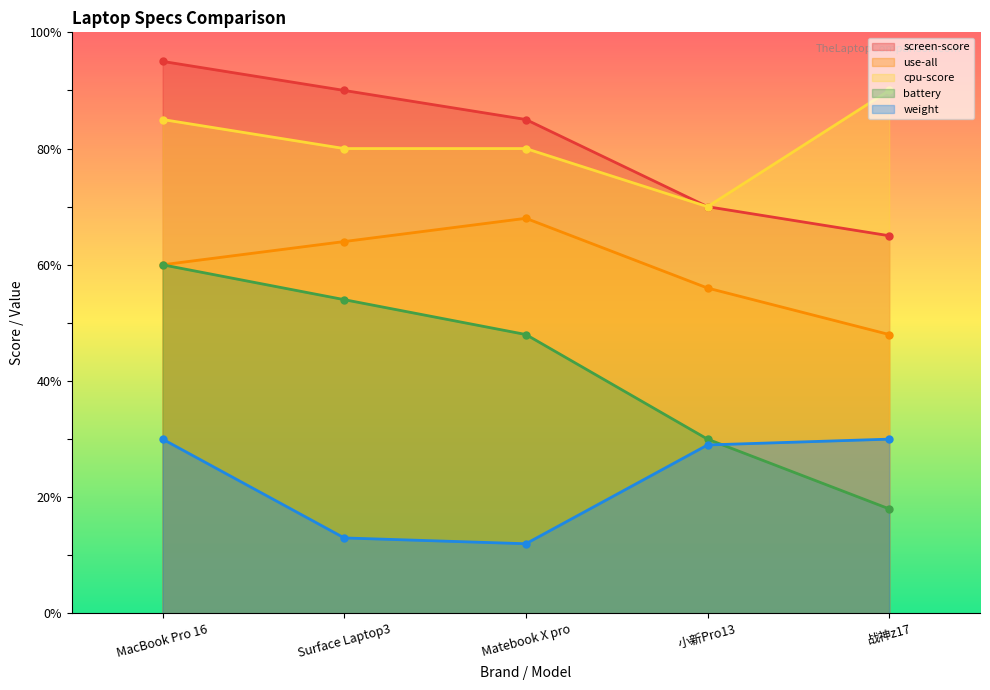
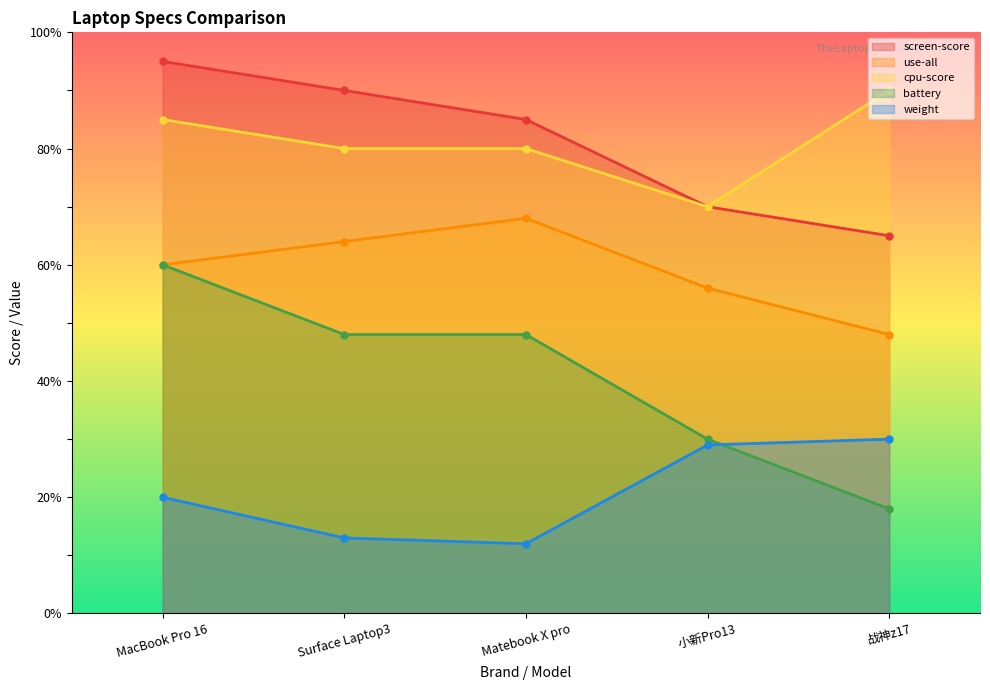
  {
    "battery": {
-     "Surface Laptop3": "54%",
+     "Surface Laptop3": "48%",
      "Matebook X pro": "48%",
      "小新Pro13": "30%",
      "战神z17": "18%"
    },
    "weight": {
-     "MacBook Pro 16": "30%",
+     "MacBook Pro 16": "20%",
      "Surface Laptop3": "13%",
      "Matebook X pro": "12%",
      "小新Pro13": "29%",
      "战神z17": "30%"
    }
  }
